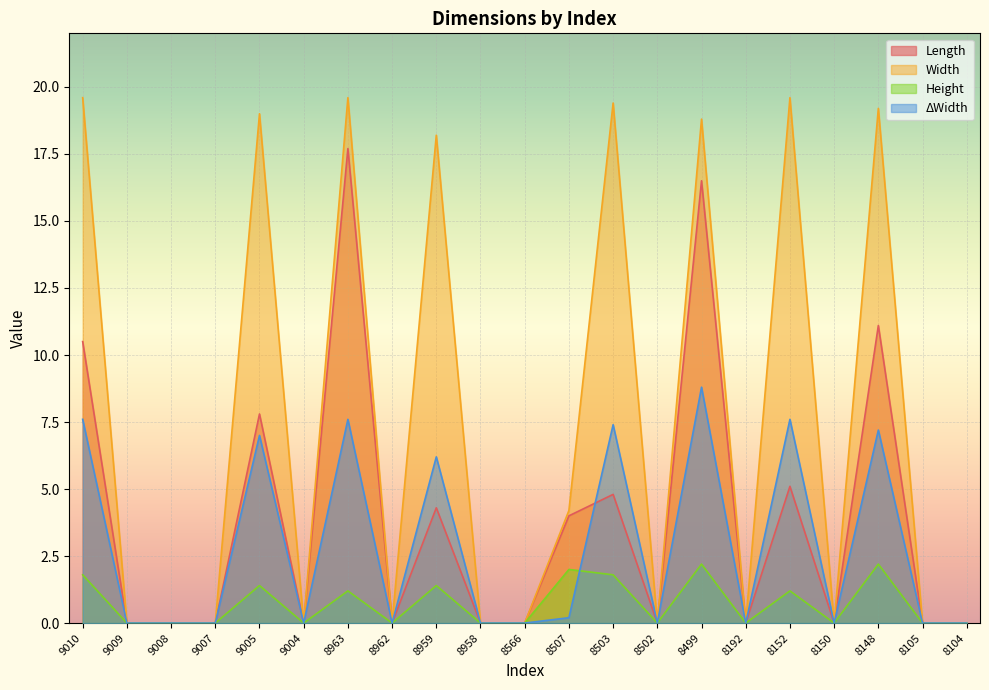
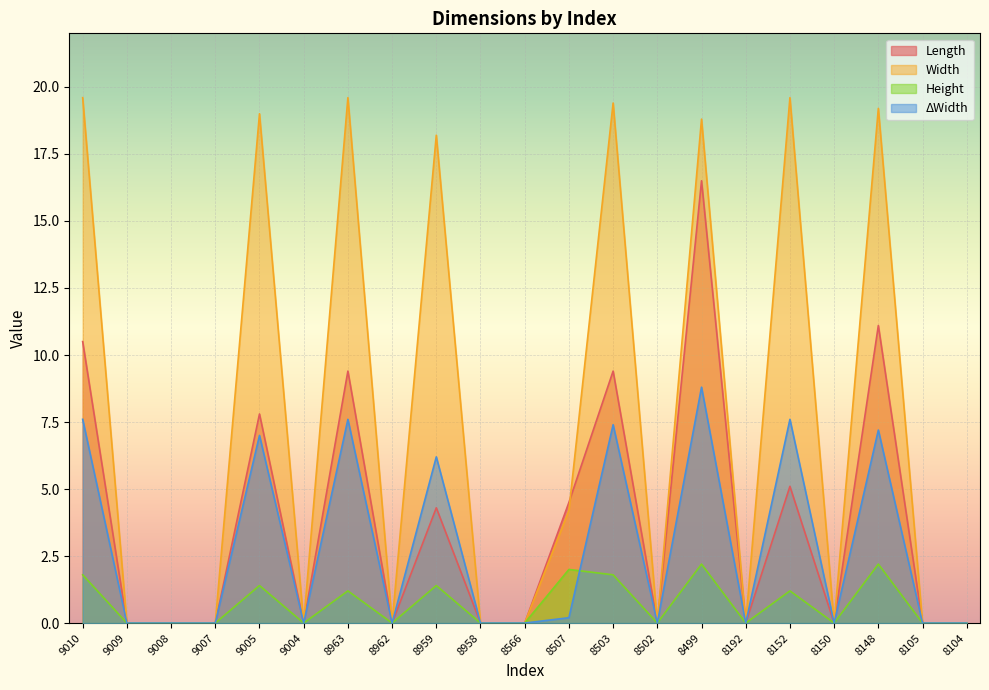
  {
    "Length": {
      "9010": 10.5,
      "9005": 7.8,
-     "8963": 17.7,
+     "8963": 9.4,
      "8959": 4.3,
-     "8507": 4.0,
-     "8503": 4.8,
+     "8507": 4.5,
+     "8503": 9.4,
      "8499": 16.5,
      "8152": 5.1,
      "8148": 11.1
    },
    "Width": {
      "9010": 19.6,
      "9005": 19.0,
      "8963": 19.6,
      "8959": 18.2,
      "8507": 4.2,
      "8503": 19.4,
      "8499": 18.8,
      "8152": 19.6,
      "8148": 19.2
    },
    "Height": {
      "9010": 1.8,
      "9005": 1.4,
      "8963": 1.2,
      "8959": 1.4,
      "8507": 2.0,
      "8503": 1.8,
      "8499": 2.2,
      "8152": 1.2,
      "8148": 2.2
    },
    "ΔWidth": {
      "9010": 7.6,
      "9005": 7.0,
      "8963": 7.6,
      "8959": 6.2,
      "8507": 0.2,
      "8503": 7.4,
      "8499": 8.8,
      "8152": 7.6,
      "8148": 7.2
    }
  }
